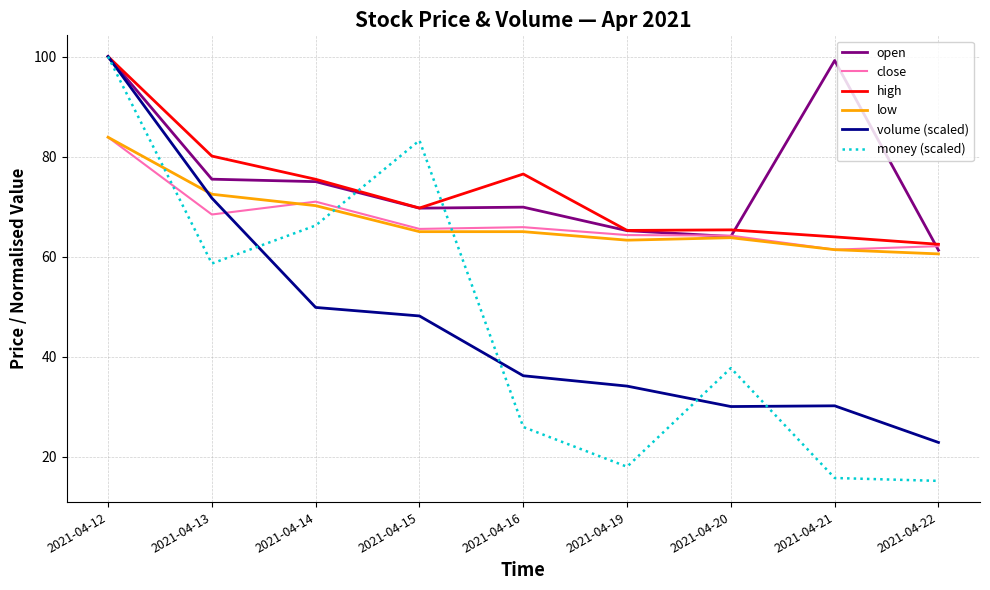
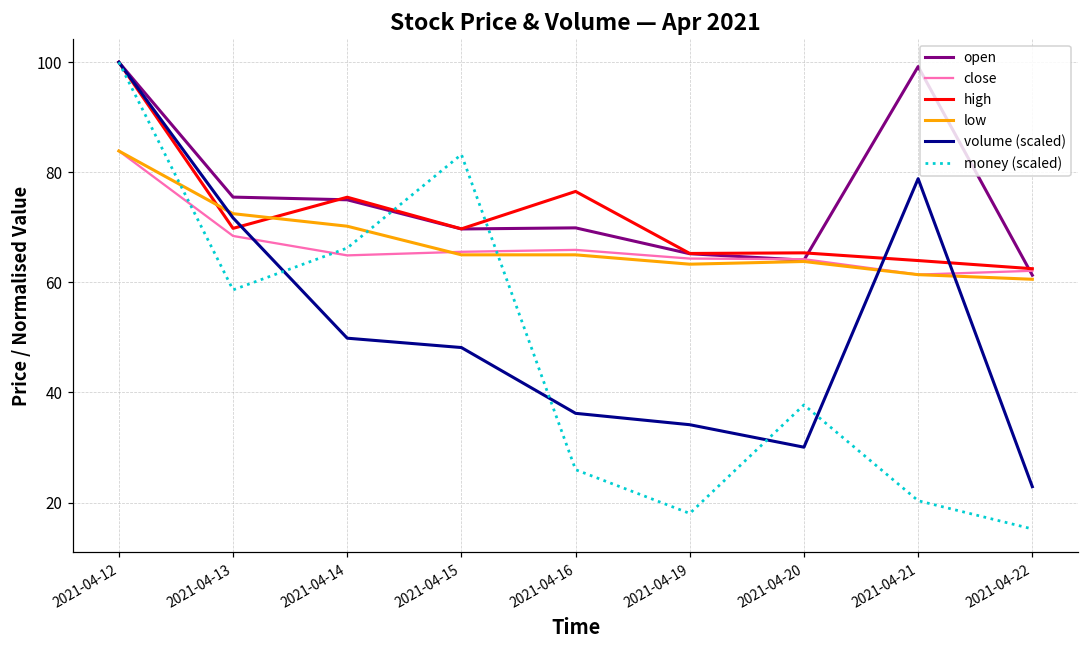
  {
    "open": {
      "2021-04-13": 75,
      "2021-04-16": 70,
      "2021-04-21": 99,
      "2021-04-22": 61
    },
    "close": {
      "2021-04-13": 68,
-     "2021-04-14": 71,
+     "2021-04-14": 65,
      "2021-04-15": 66,
      "2021-04-16": 66,
      "2021-04-19": 64
    },
    "high": {
-     "2021-04-13": 80,
+     "2021-04-13": 70,
      "2021-04-16": 77,
      "2021-04-20": 65,
      "2021-04-21": 64
    },
    "low": {
      "2021-04-13": 72,
      "2021-04-14": 70,
      "2021-04-15": 65,
      "2021-04-16": 65,
      "2021-04-19": 63,
      "2021-04-22": 61
    },
    "volume (scaled)": {
      "2021-04-13": 72,
      "2021-04-14": 50,
      "2021-04-15": 48,
      "2021-04-16": 36,
      "2021-04-19": 34,
      "2021-04-20": 30,
-     "2021-04-21": 30,
+     "2021-04-21": 79,
      "2021-04-22": 23
    },
    "money (scaled)": {
      "2021-04-13": 59,
      "2021-04-14": 66,
      "2021-04-15": 83,
      "2021-04-16": 26,
      "2021-04-19": 18,
      "2021-04-20": 38,
-     "2021-04-21": 16,
+     "2021-04-21": 20,
      "2021-04-22": 15
    }
  }
